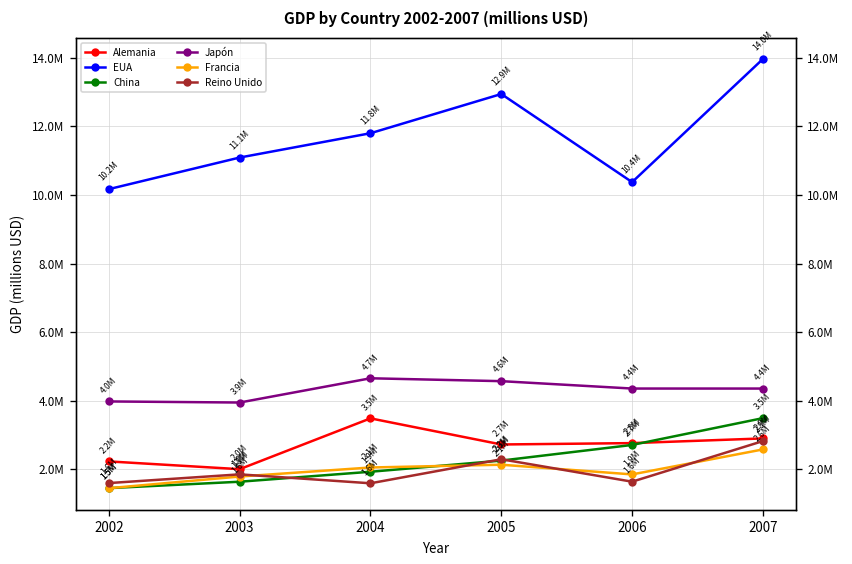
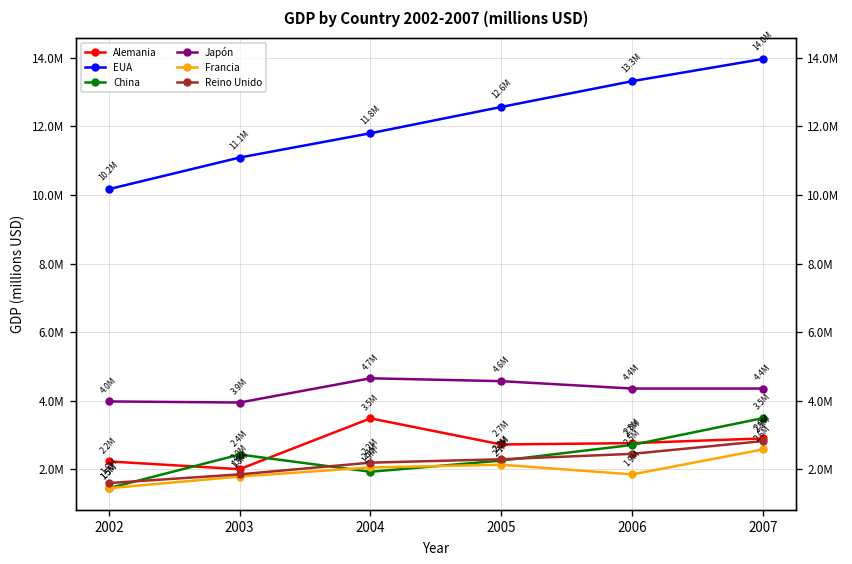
  {
    "Alemania": {
      "2002": "2.2M",
      "2004": "3.5M"
    },
    "EUA": {
      "2002": "10.2M",
      "2003": "11.1M",
      "2004": "11.8M",
-     "2005": "12.9M",
-     "2006": "10.4M",
+     "2005": "12.6M",
+     "2006": "13.3M",
      "2007": "14.0M"
    },
    "China": {
-     "2003": "1.6M",
+     "2003": "2.4M",
      "2007": "3.5M"
    },
    "Japón": {
      "2002": "4.0M",
      "2003": "3.9M",
      "2004": "4.7M",
      "2005": "4.6M",
      "2006": "4.4M",
      "2007": "4.4M"
    },
    "Reino Unido": {
-     "2004": "1.6M",
-     "2006": "1.6M"
+     "2004": "2.2M",
+     "2006": "2.5M"
    }
  }
